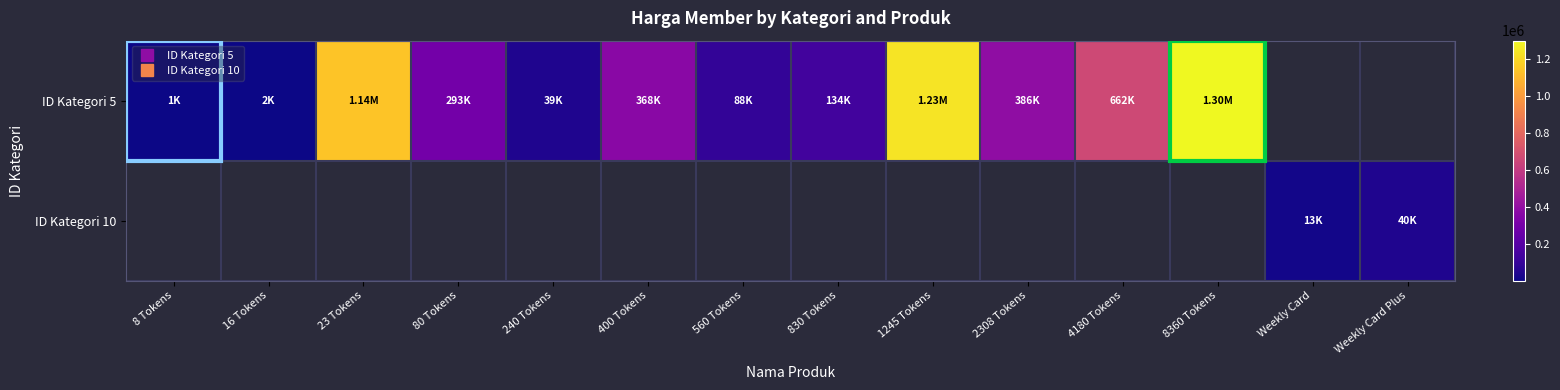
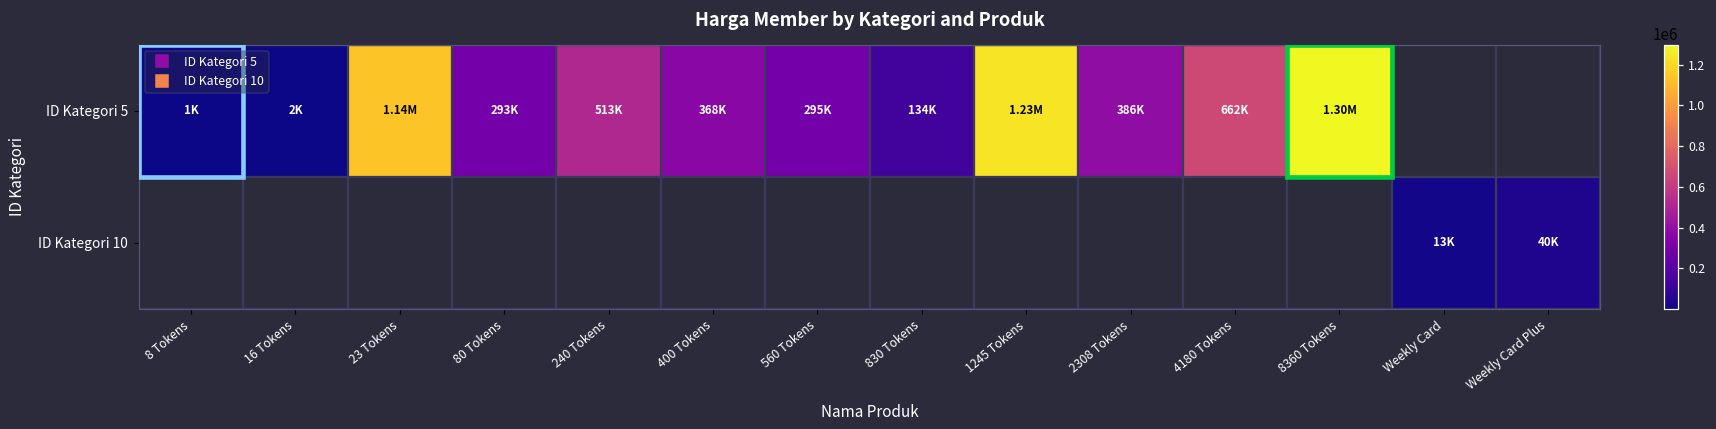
  {
    "ID Kategori 5": {
      "8 Tokens": "1K",
      "16 Tokens": "2K",
      "23 Tokens": "1.14M",
      "80 Tokens": "293K",
-     "240 Tokens": "39K",
+     "240 Tokens": "513K",
      "400 Tokens": "368K",
-     "560 Tokens": "88K",
+     "560 Tokens": "295K",
      "830 Tokens": "134K",
      "1245 Tokens": "1.23M",
      "2308 Tokens": "386K",
      "4180 Tokens": "662K",
      "8360 Tokens": "1.30M"
    },
    "ID Kategori 10": {
      "Weekly Card": "13K",
      "Weekly Card Plus": "40K"
    }
  }
